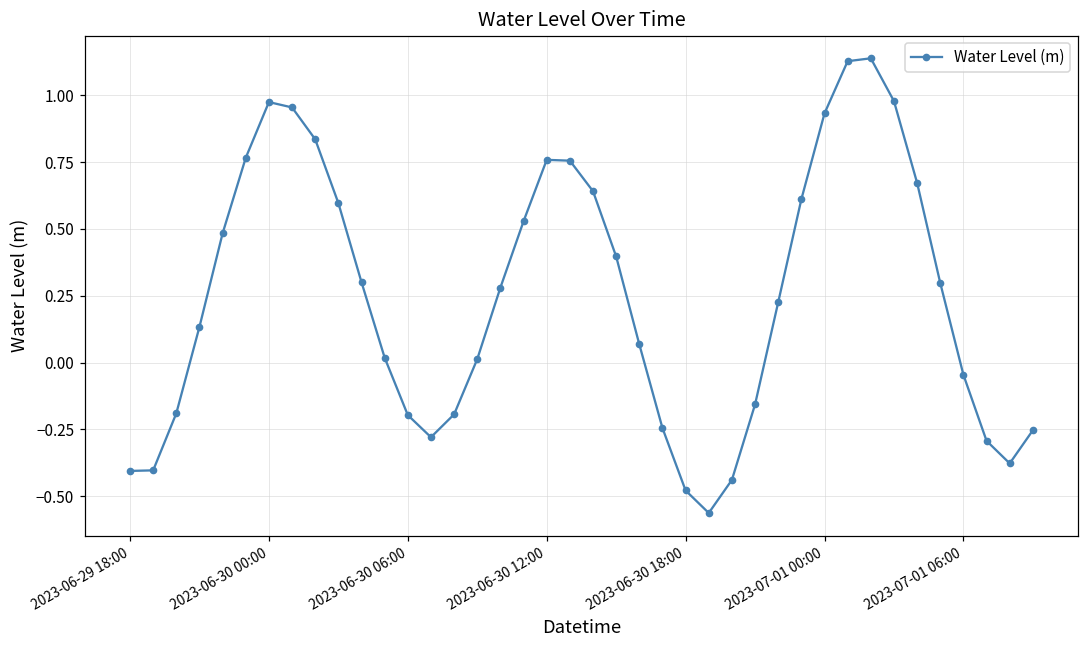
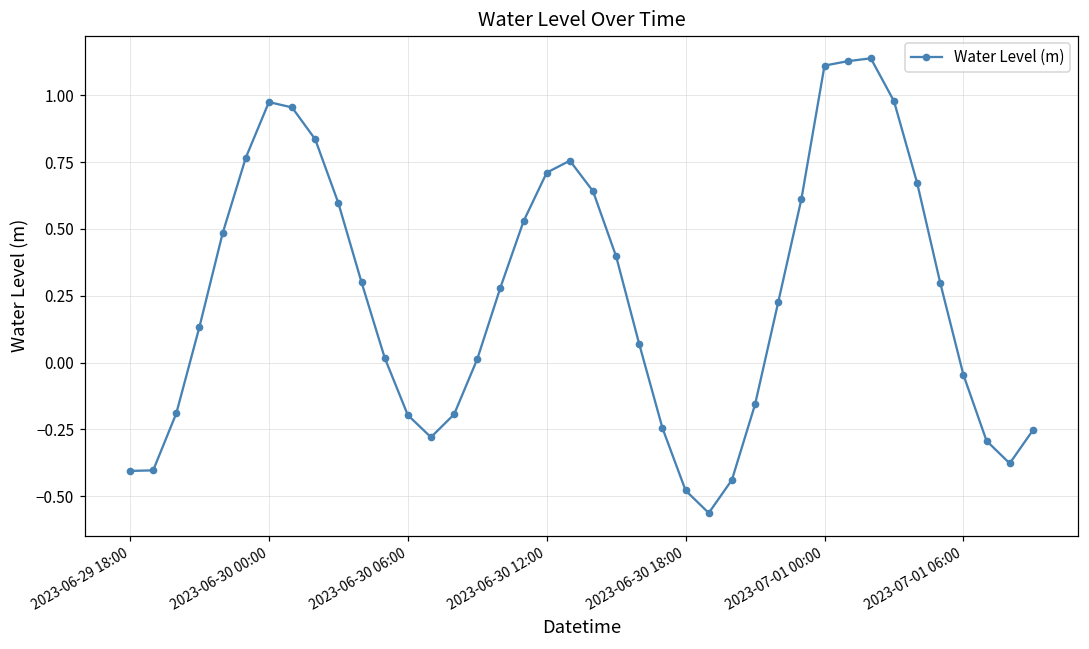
  {
    "2023-06-29 18:00": -0.41,
    "2023-06-30 00:00": 0.97,
    "2023-06-30 06:00": -0.20,
-   "2023-06-30 12:00": 0.76,
+   "2023-06-30 12:00": 0.71,
    "2023-06-30 18:00": -0.48,
-   "2023-07-01 00:00": 0.93,
+   "2023-07-01 00:00": 1.11,
    "2023-07-01 06:00": -0.05
  }
